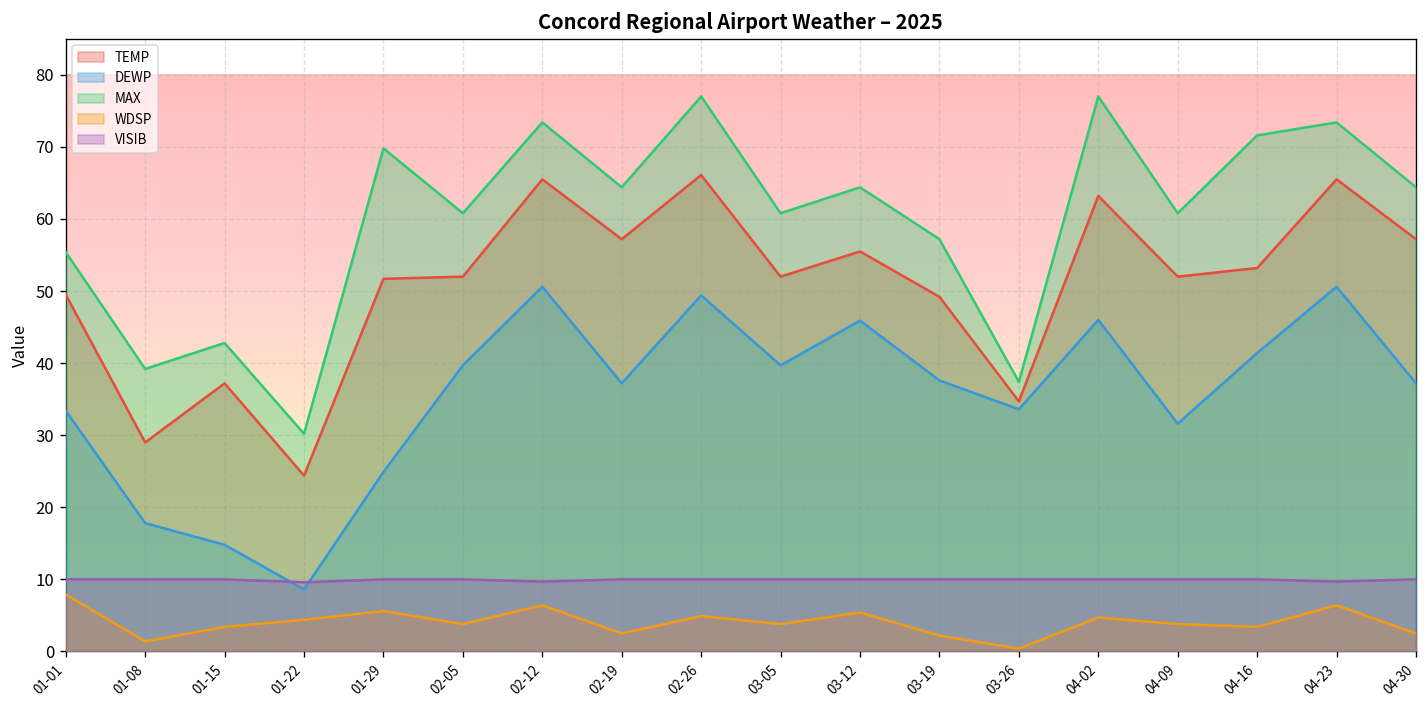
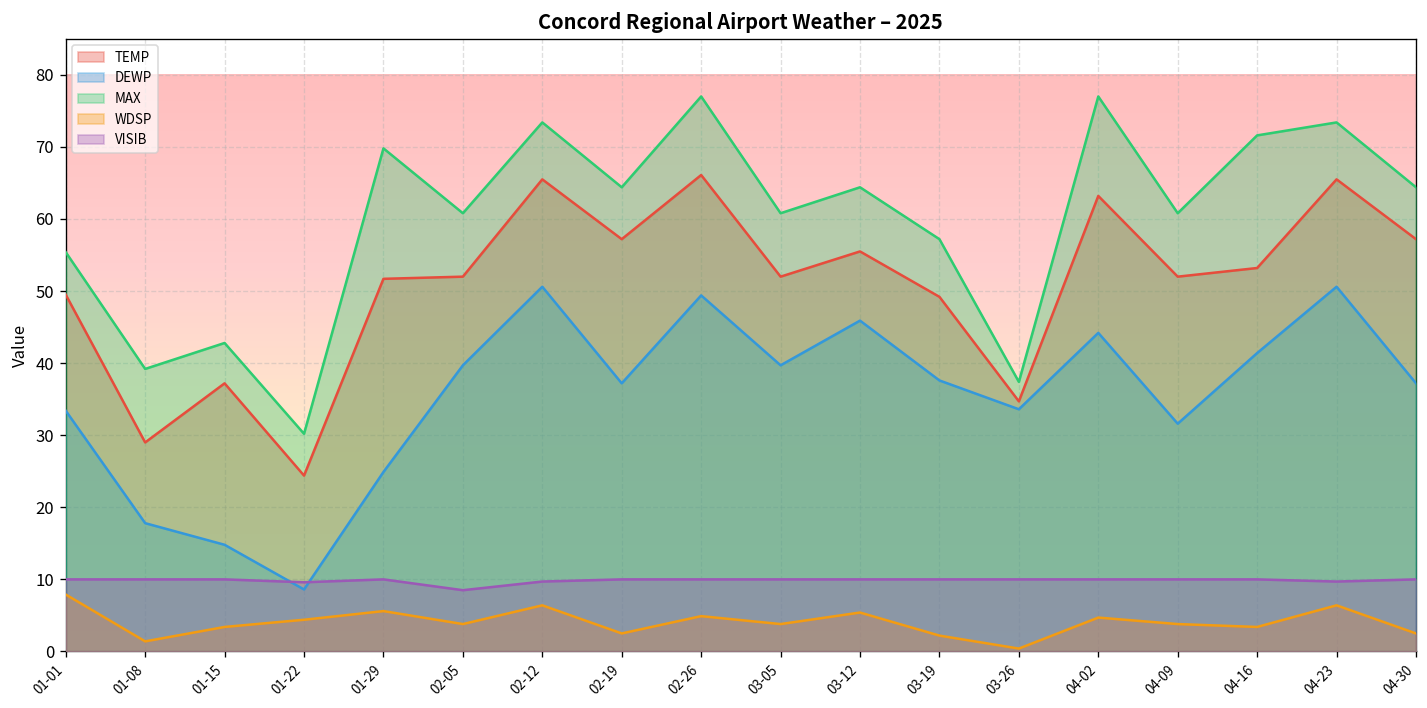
  {
    "DEWP": {
      "01-01": 33,
      "01-08": 18,
      "01-15": 15,
      "01-22": 9,
      "01-29": 25,
      "02-05": 40,
      "02-12": 51,
      "02-19": 37,
      "02-26": 49,
      "03-05": 40,
      "03-12": 46,
      "03-19": 38,
      "03-26": 34,
-     "04-02": 46,
+     "04-02": 44,
      "04-09": 32,
      "04-16": 41,
      "04-23": 51,
      "04-30": 37
    },
    "MAX": {
      "01-01": 55,
      "01-08": 39,
      "01-15": 43,
      "01-22": 30,
      "01-29": 70,
      "02-05": 61,
      "02-12": 73,
      "02-19": 64,
      "02-26": 77,
      "03-05": 61,
      "03-12": 64,
      "03-19": 57,
      "03-26": 37,
      "04-02": 77,
      "04-09": 61,
      "04-16": 72,
      "04-23": 73,
      "04-30": 64
    },
    "VISIB": {
      "01-01": 10,
      "01-08": 10,
      "01-15": 10,
      "01-22": 10,
      "01-29": 10,
-     "02-05": 10,
+     "02-05": 9,
      "02-12": 10,
      "02-19": 10,
      "02-26": 10,
      "03-05": 10,
      "03-12": 10,
      "03-19": 10,
      "03-26": 10,
      "04-02": 10,
      "04-09": 10,
      "04-16": 10,
      "04-23": 10,
      "04-30": 10
    }
  }
